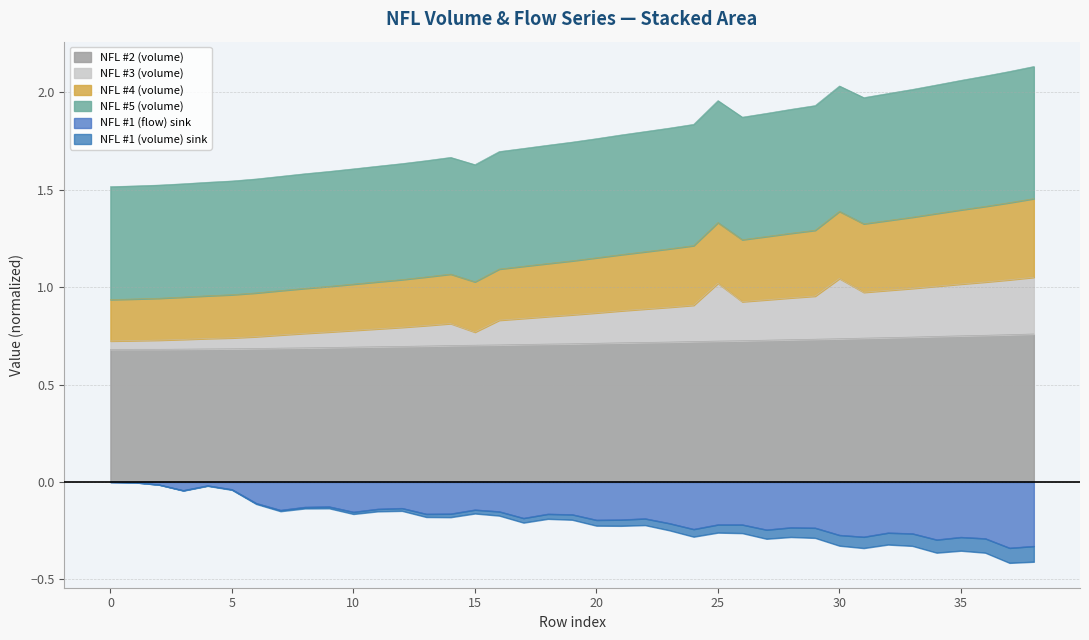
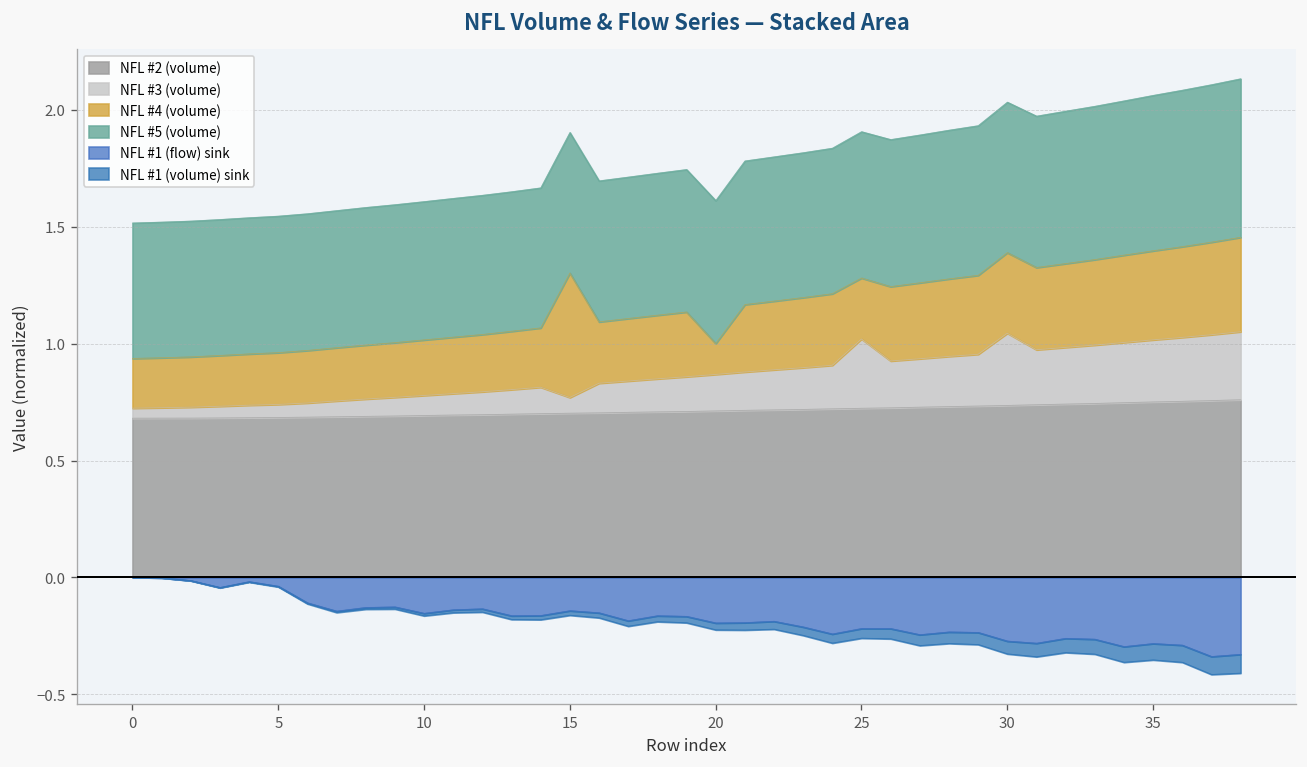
  {
    "NFL #3 (volume)": {
      "0": 0.04,
      "5": 0.06,
      "10": 0.09,
      "15": 0.07,
      "20": 0.16,
      "25": 0.30,
      "30": 0.31,
      "35": 0.27
    },
    "NFL #4 (volume)": {
      "0": 0.21,
      "5": 0.22,
      "10": 0.24,
-     "15": 0.26,
-     "20": 0.28,
-     "25": 0.31,
+     "15": 0.53,
+     "20": 0.13,
+     "25": 0.26,
      "30": 0.34,
      "35": 0.38
    }
  }
